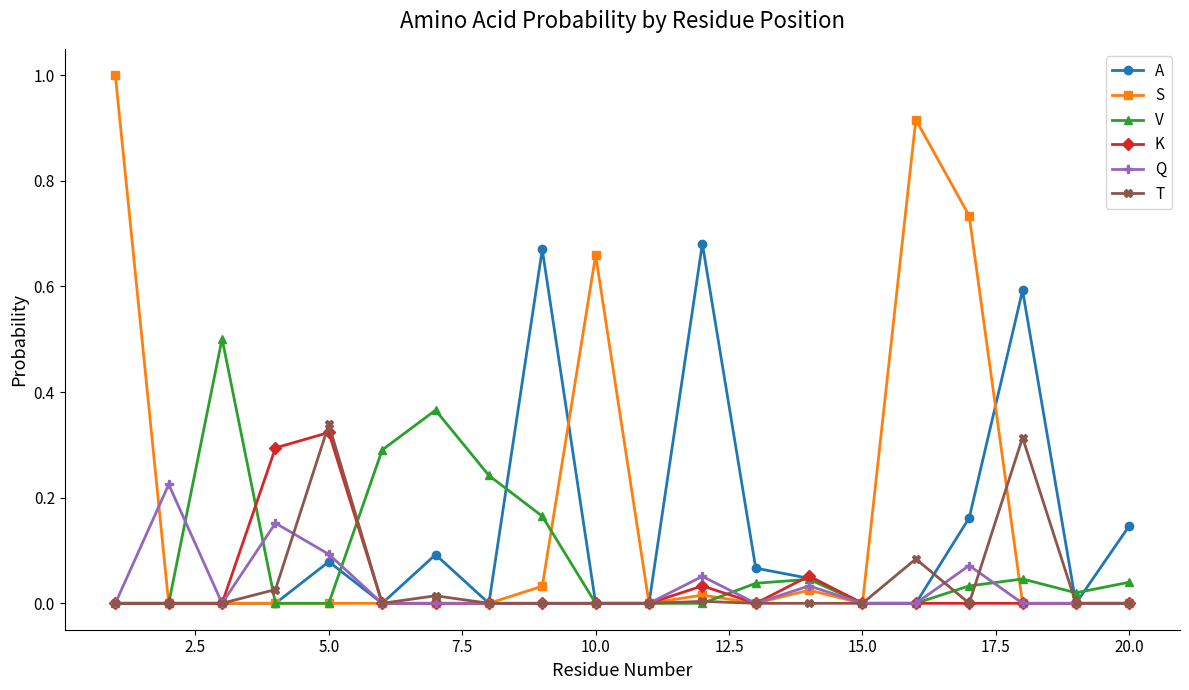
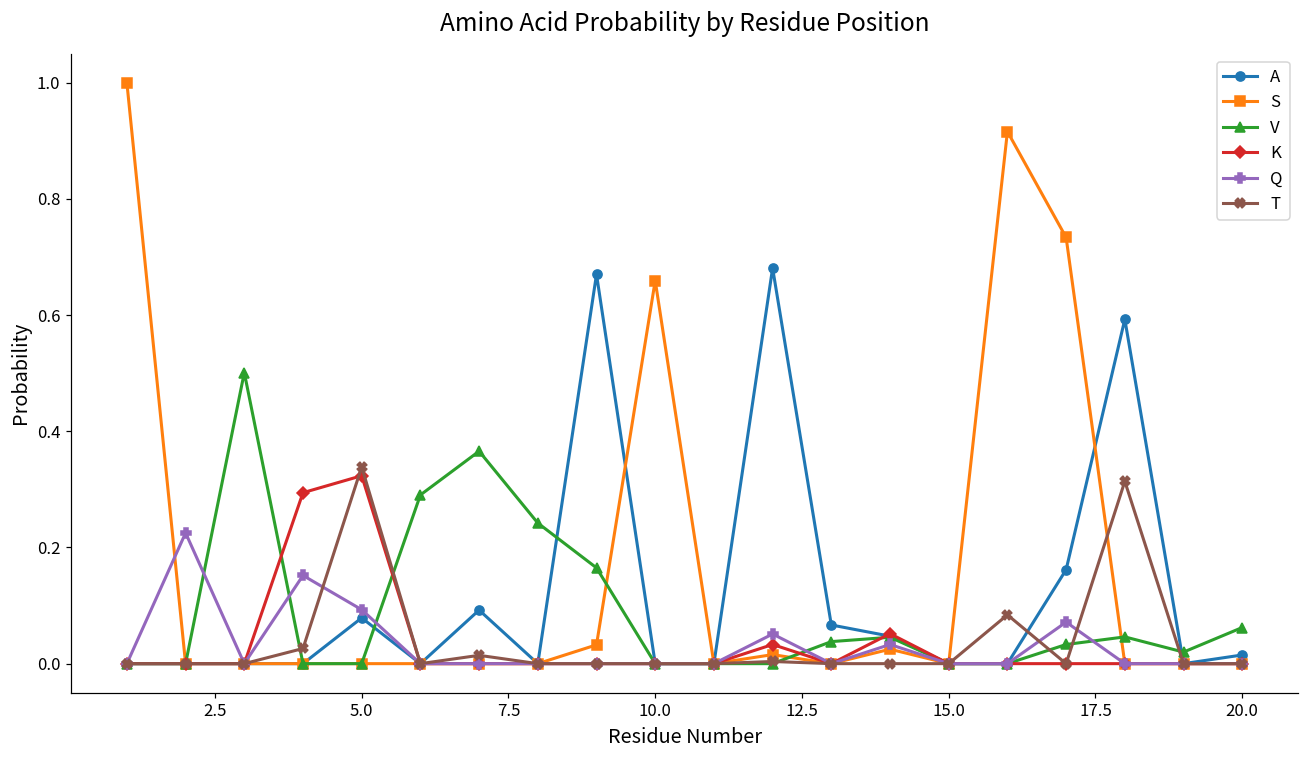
  {
    "A": {
      "5.0": 0.08,
-     "20.0": 0.15
+     "20.0": 0.01
    },
    "S": {
      "10.0": 0.66
    },
    "V": {
-     "20.0": 0.04
+     "20.0": 0.06
    },
    "K": {
      "5.0": 0.32
    },
    "Q": {
      "5.0": 0.09
    },
    "T": {
      "5.0": 0.34
    }
  }
